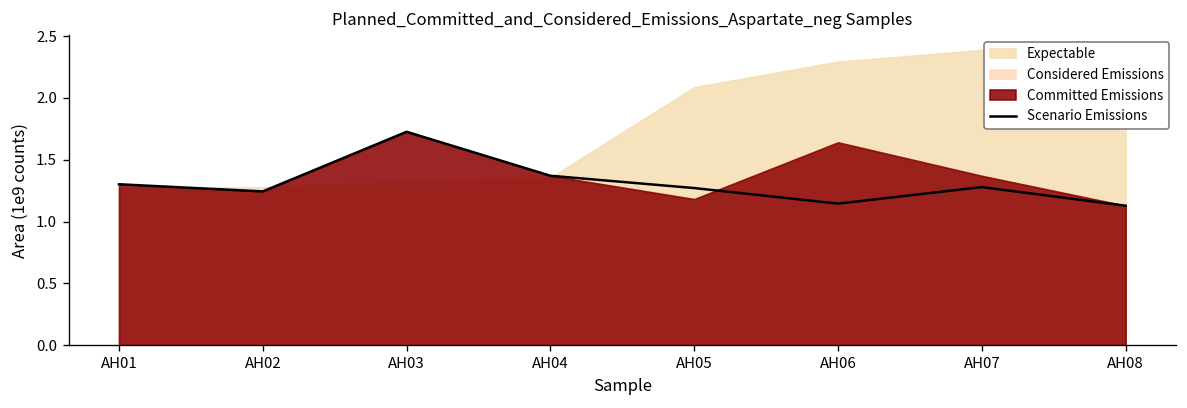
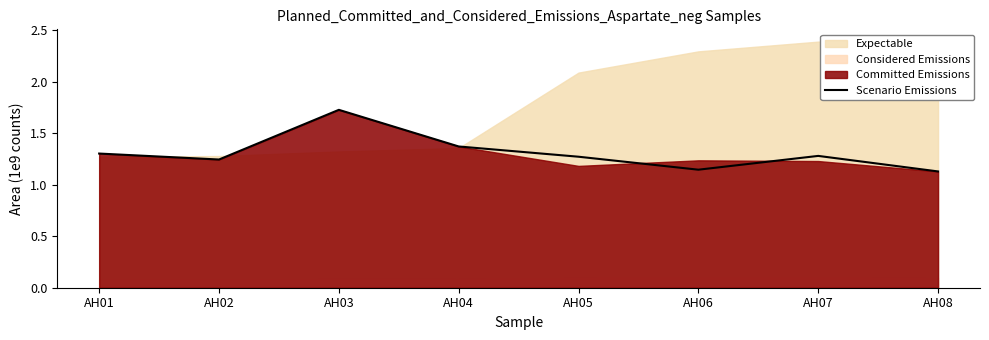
  {
    "Scenario Emissions": {
      "AH05": 1.27,
      "AH06": 1.14,
      "AH07": 1.28
    },
    "Committed Emissions": {
      "AH05": 1.18,
-     "AH06": 1.64,
-     "AH07": 1.37
+     "AH06": 1.24,
+     "AH07": 1.23
    }
  }
